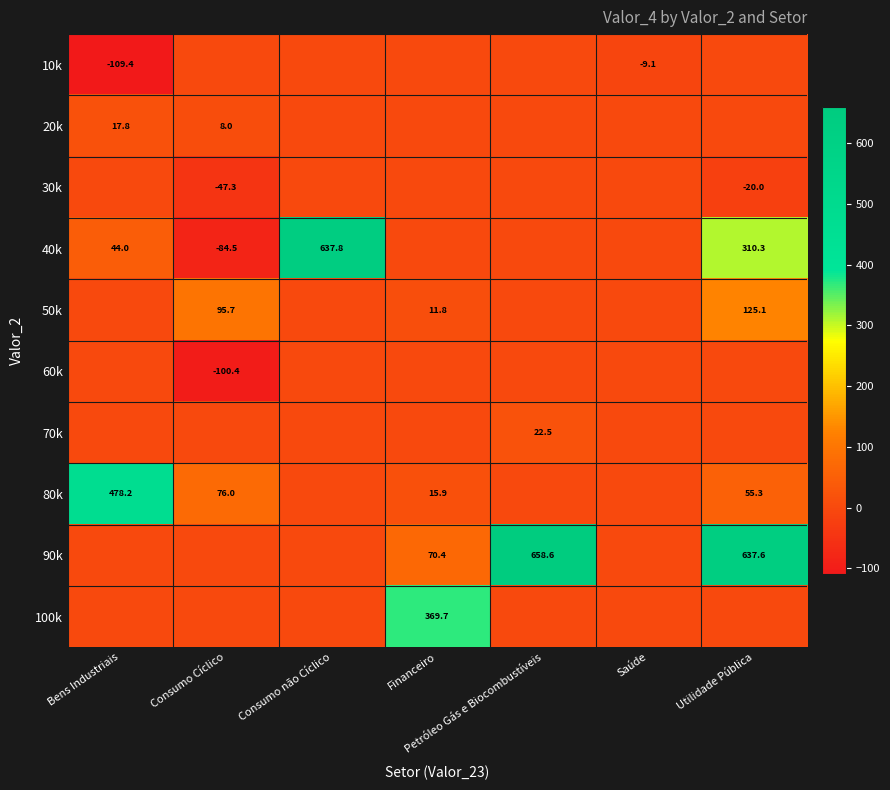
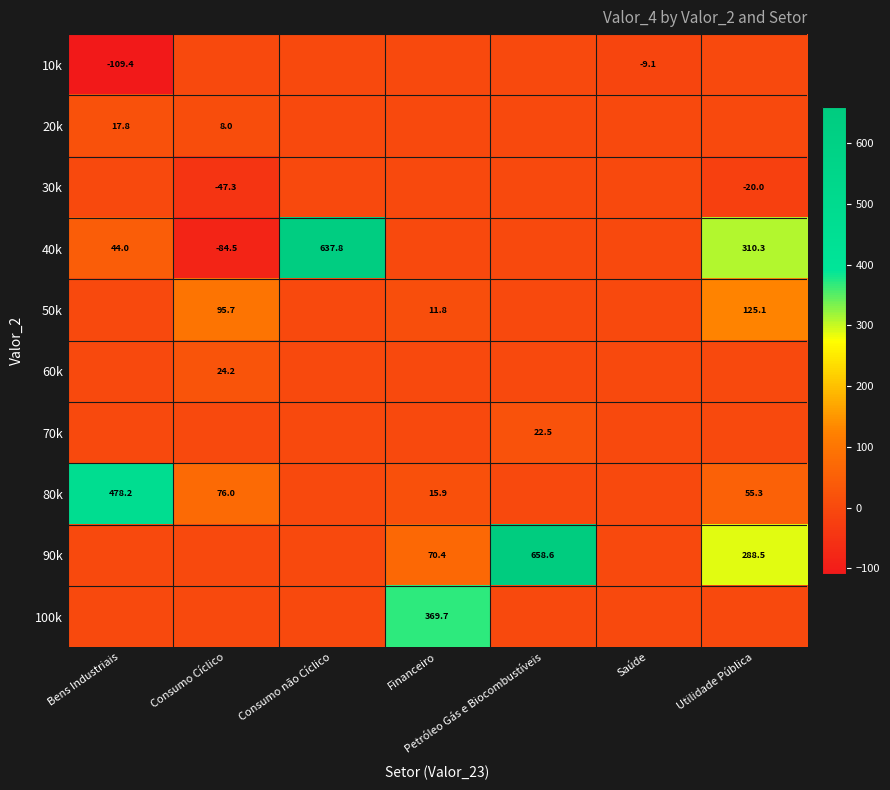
  {
    "10k": {
      "Bens Industriais": -109.4,
      "Saúde": -9.1
    },
    "20k": {
      "Bens Industriais": 17.8,
      "Consumo Cíclico": 8.0
    },
    "30k": {
      "Consumo Cíclico": -47.3,
      "Utilidade Pública": -20.0
    },
    "40k": {
      "Bens Industriais": 44.0,
      "Consumo Cíclico": -84.5,
      "Consumo não Cíclico": 637.8,
      "Utilidade Pública": 310.3
    },
    "50k": {
      "Consumo Cíclico": 95.7,
      "Financeiro": 11.8,
      "Utilidade Pública": 125.1
    },
    "60k": {
-     "Consumo Cíclico": -100.4
+     "Consumo Cíclico": 24.2
    },
    "70k": {
      "Petróleo Gás e Biocombustíveis": 22.5
    },
    "80k": {
      "Bens Industriais": 478.2,
      "Consumo Cíclico": 76.0,
      "Financeiro": 15.9,
      "Utilidade Pública": 55.3
    },
    "90k": {
      "Financeiro": 70.4,
      "Petróleo Gás e Biocombustíveis": 658.6,
-     "Utilidade Pública": 637.6
+     "Utilidade Pública": 288.5
    },
    "100k": {
      "Financeiro": 369.7
    }
  }
